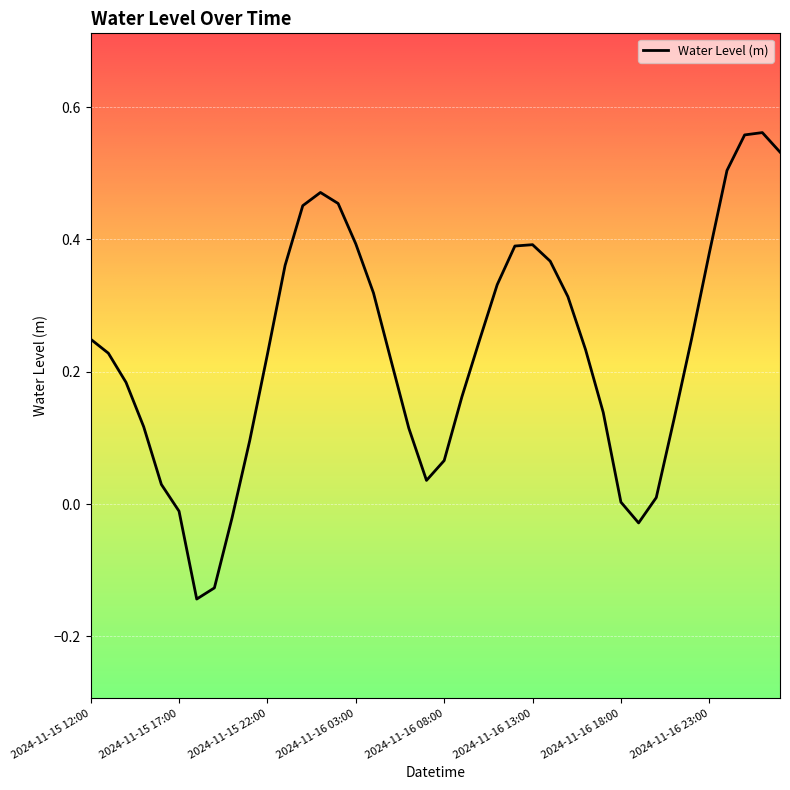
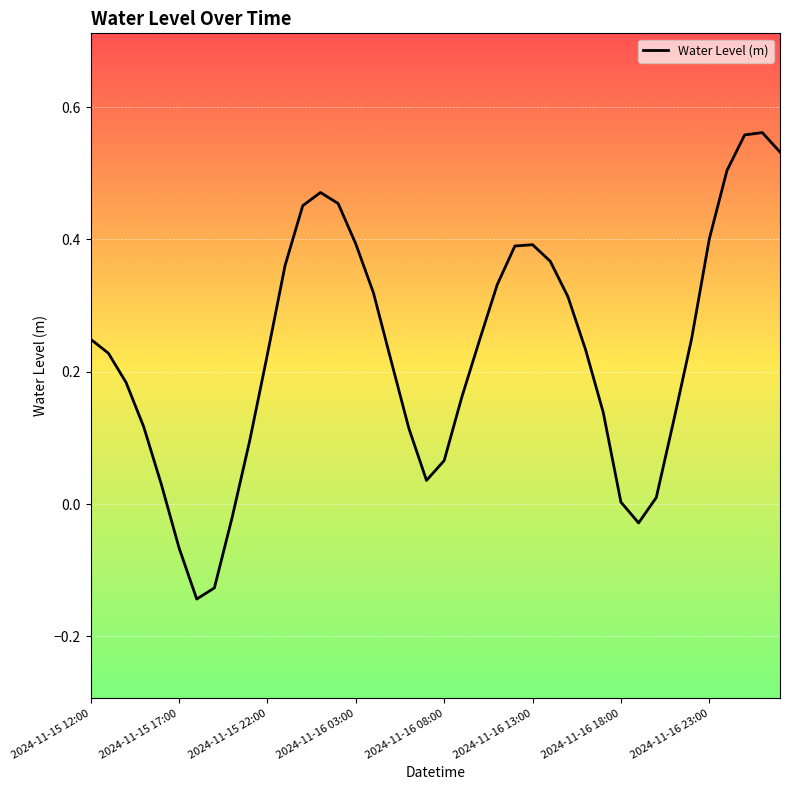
  {
    "2024-11-15 12:00": 0.25,
-   "2024-11-15 17:00": -0.01,
+   "2024-11-15 17:00": -0.07,
    "2024-11-15 22:00": 0.23,
    "2024-11-16 03:00": 0.39,
    "2024-11-16 08:00": 0.07,
    "2024-11-16 13:00": 0.39,
    "2024-11-16 18:00": 0.00,
-   "2024-11-16 23:00": 0.38
+   "2024-11-16 23:00": 0.40
  }
